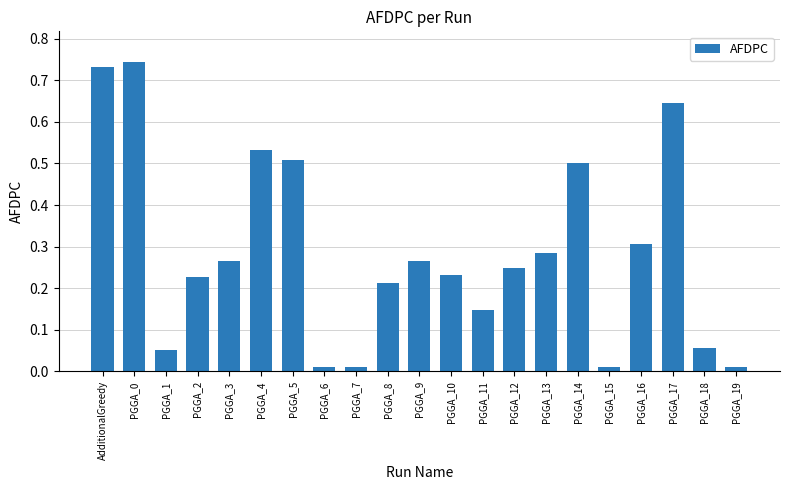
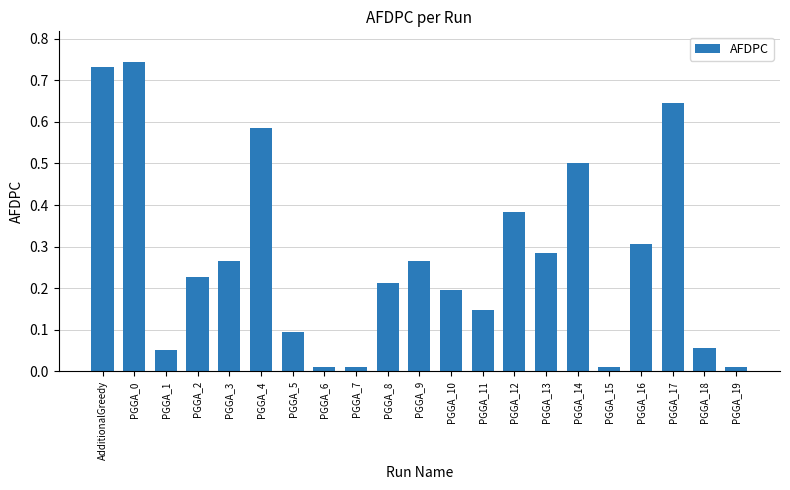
  {
    "AdditionalGreedy": 0.73,
    "PGGA_0": 0.74,
    "PGGA_1": 0.05,
    "PGGA_2": 0.23,
    "PGGA_3": 0.27,
-   "PGGA_4": 0.53,
-   "PGGA_5": 0.51,
+   "PGGA_4": 0.59,
+   "PGGA_5": 0.10,
    "PGGA_6": 0.01,
    "PGGA_7": 0.01,
    "PGGA_8": 0.21,
    "PGGA_9": 0.27,
-   "PGGA_10": 0.23,
+   "PGGA_10": 0.20,
    "PGGA_11": 0.15,
-   "PGGA_12": 0.25,
+   "PGGA_12": 0.38,
    "PGGA_13": 0.29,
    "PGGA_14": 0.50,
    "PGGA_15": 0.01,
    "PGGA_16": 0.31,
    "PGGA_17": 0.65,
    "PGGA_18": 0.06,
    "PGGA_19": 0.01
  }
